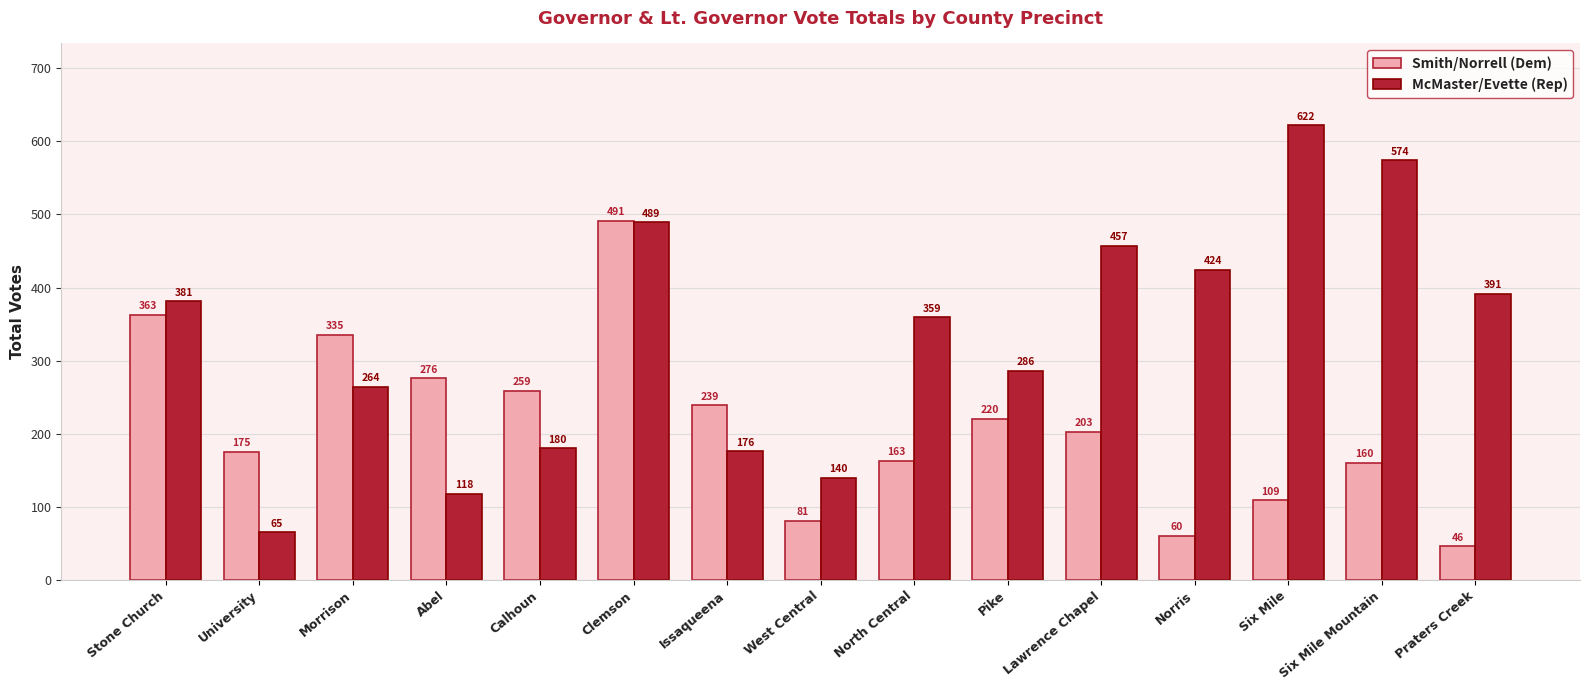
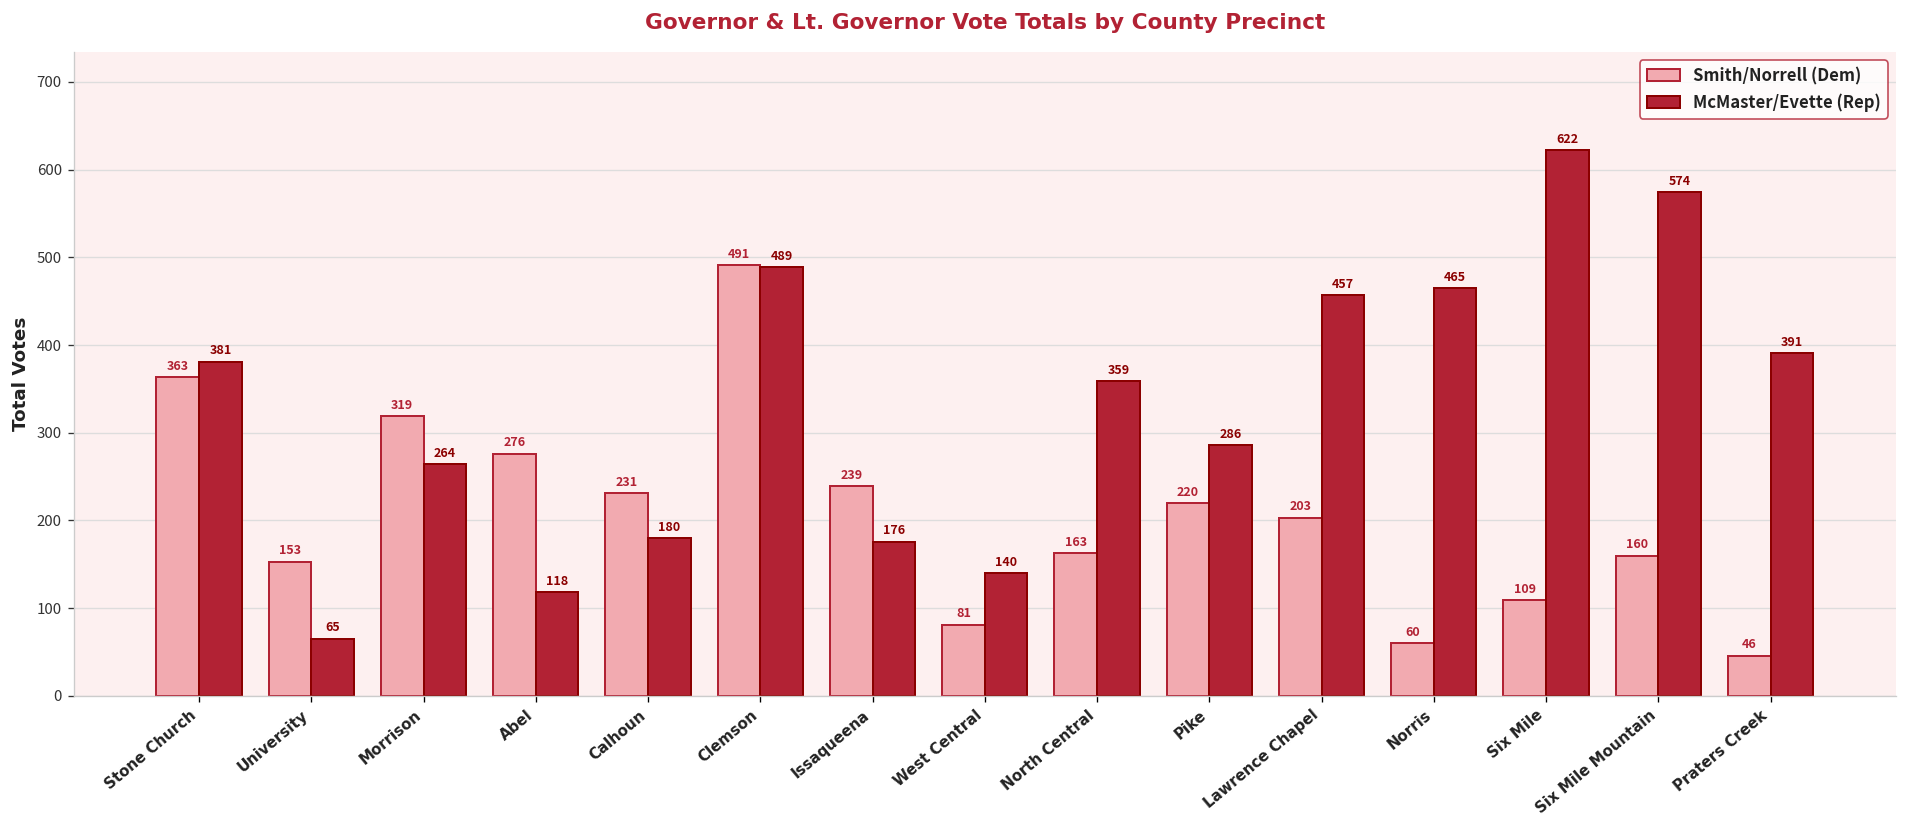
  {
    "Smith/Norrell (Dem)": {
      "Stone Church": 363,
-     "University": 175,
-     "Morrison": 335,
+     "University": 153,
+     "Morrison": 319,
      "Abel": 276,
-     "Calhoun": 259,
+     "Calhoun": 231,
      "Clemson": 491,
      "Issaqueena": 239,
      "West Central": 81,
      "North Central": 163,
      "Pike": 220,
      "Lawrence Chapel": 203,
      "Norris": 60,
      "Six Mile": 109,
      "Six Mile Mountain": 160,
      "Praters Creek": 46
    },
    "McMaster/Evette (Rep)": {
      "Stone Church": 381,
      "University": 65,
      "Morrison": 264,
      "Abel": 118,
      "Calhoun": 180,
      "Clemson": 489,
      "Issaqueena": 176,
      "West Central": 140,
      "North Central": 359,
      "Pike": 286,
      "Lawrence Chapel": 457,
-     "Norris": 424,
+     "Norris": 465,
      "Six Mile": 622,
      "Six Mile Mountain": 574,
      "Praters Creek": 391
    }
  }
